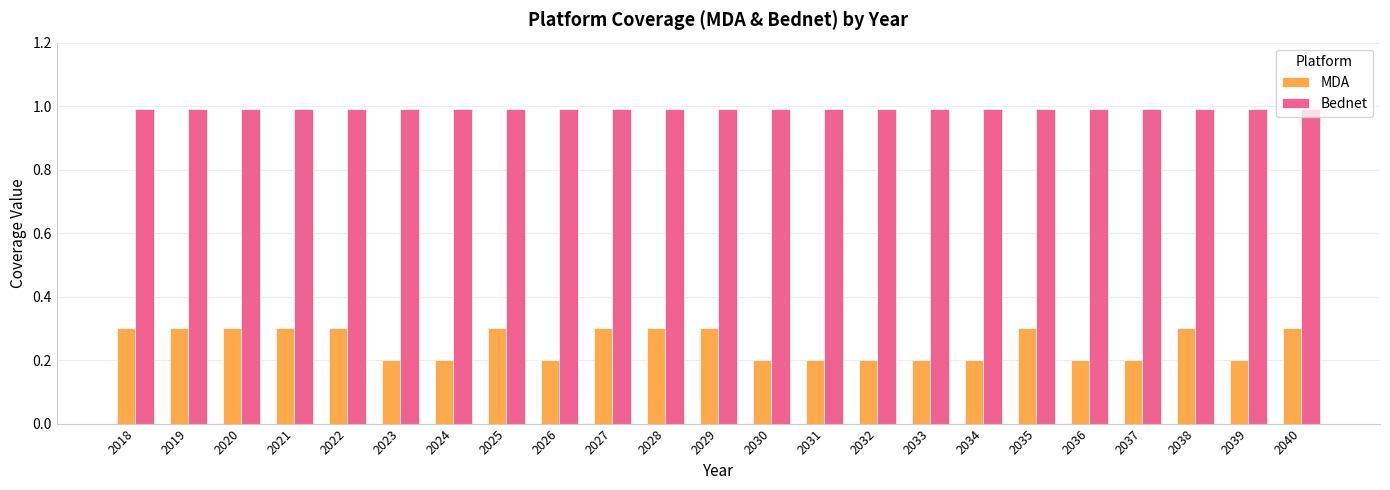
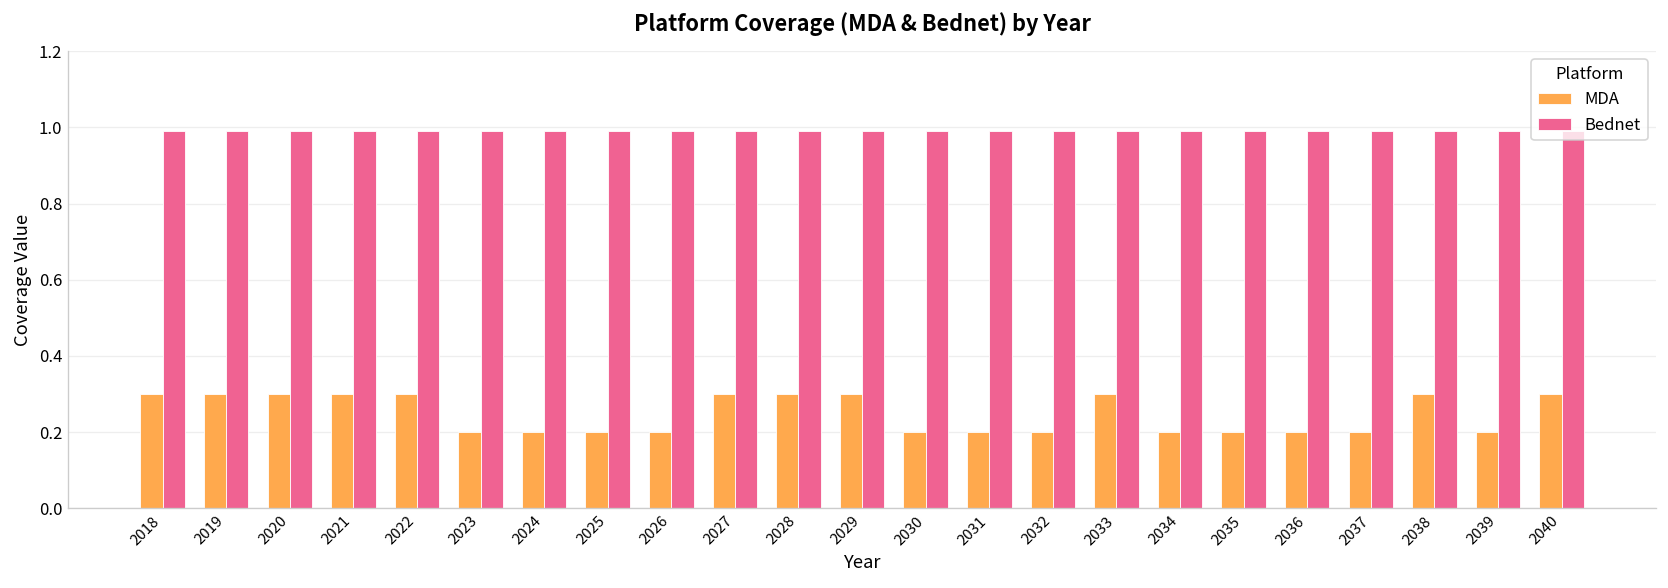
  {
    "MDA": {
      "2018": 0.3,
      "2019": 0.3,
      "2020": 0.3,
      "2021": 0.3,
      "2022": 0.3,
      "2023": 0.2,
      "2024": 0.2,
-     "2025": 0.3,
+     "2025": 0.2,
      "2026": 0.2,
      "2027": 0.3,
      "2028": 0.3,
      "2029": 0.3,
      "2030": 0.2,
      "2031": 0.2,
      "2032": 0.2,
-     "2033": 0.2,
+     "2033": 0.3,
      "2034": 0.2,
-     "2035": 0.3,
+     "2035": 0.2,
      "2036": 0.2,
      "2037": 0.2,
      "2038": 0.3,
      "2039": 0.2,
      "2040": 0.3
    },
    "Bednet": {
      "2018": 0.99,
      "2019": 0.99,
      "2020": 0.99,
      "2021": 0.99,
      "2022": 0.99,
      "2023": 0.99,
      "2024": 0.99,
      "2025": 0.99,
      "2026": 0.99,
      "2027": 0.99,
      "2028": 0.99,
      "2029": 0.99,
      "2030": 0.99,
      "2031": 0.99,
      "2032": 0.99,
      "2033": 0.99,
      "2034": 0.99,
      "2035": 0.99,
      "2036": 0.99,
      "2037": 0.99,
      "2038": 0.99,
      "2039": 0.99
    }
  }
